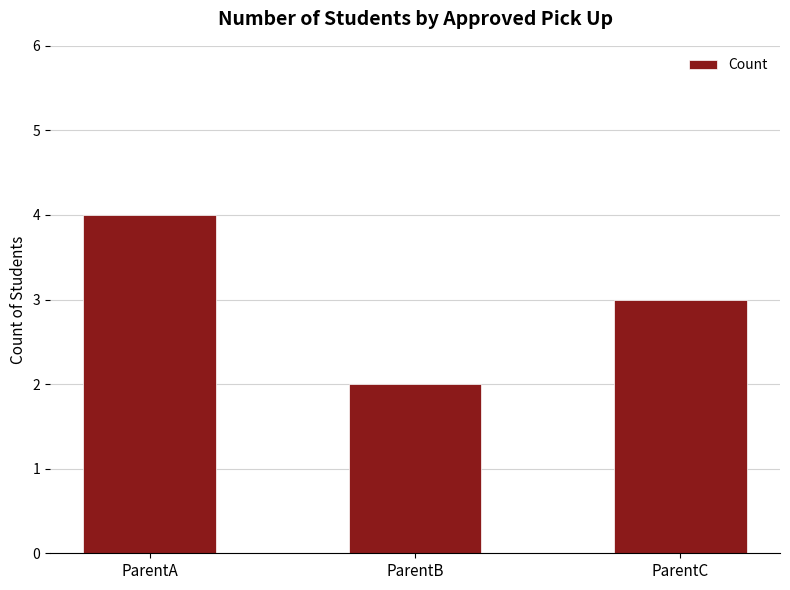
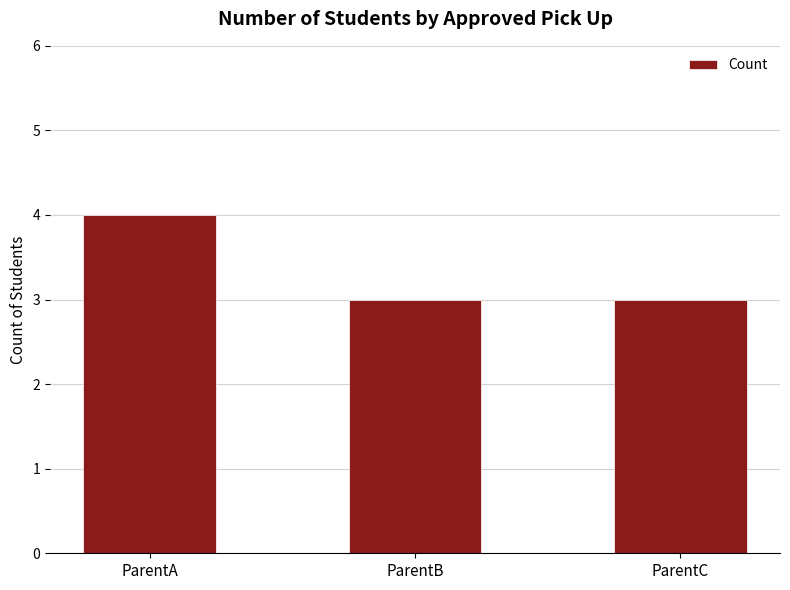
  {
    "ParentA": 4,
-   "ParentB": 2,
+   "ParentB": 3,
    "ParentC": 3
  }
